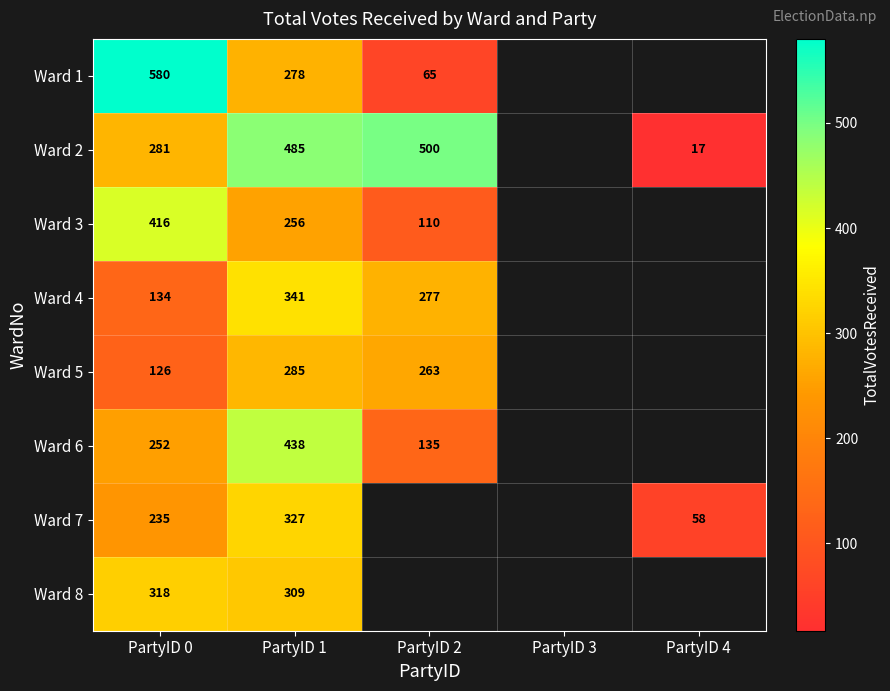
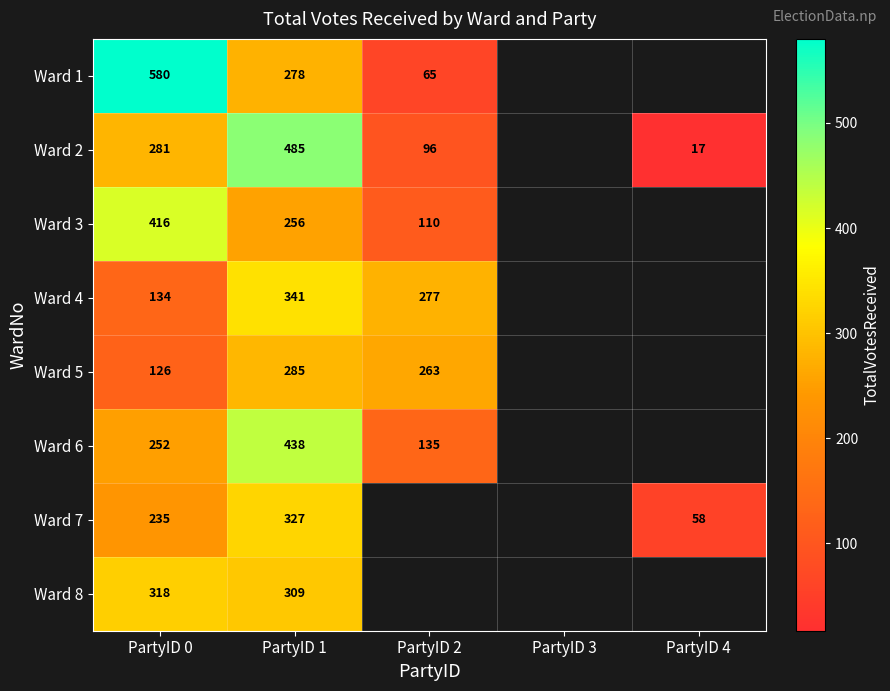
  {
    "Ward 1": {
      "PartyID 0": 580,
      "PartyID 1": 278,
      "PartyID 2": 65
    },
    "Ward 2": {
      "PartyID 0": 281,
      "PartyID 1": 485,
-     "PartyID 2": 500,
+     "PartyID 2": 96,
      "PartyID 4": 17
    },
    "Ward 3": {
      "PartyID 0": 416,
      "PartyID 1": 256,
      "PartyID 2": 110
    },
    "Ward 4": {
      "PartyID 0": 134,
      "PartyID 1": 341,
      "PartyID 2": 277
    },
    "Ward 5": {
      "PartyID 0": 126,
      "PartyID 1": 285,
      "PartyID 2": 263
    },
    "Ward 6": {
      "PartyID 0": 252,
      "PartyID 1": 438,
      "PartyID 2": 135
    },
    "Ward 7": {
      "PartyID 0": 235,
      "PartyID 1": 327,
      "PartyID 4": 58
    },
    "Ward 8": {
      "PartyID 0": 318,
      "PartyID 1": 309
    }
  }
